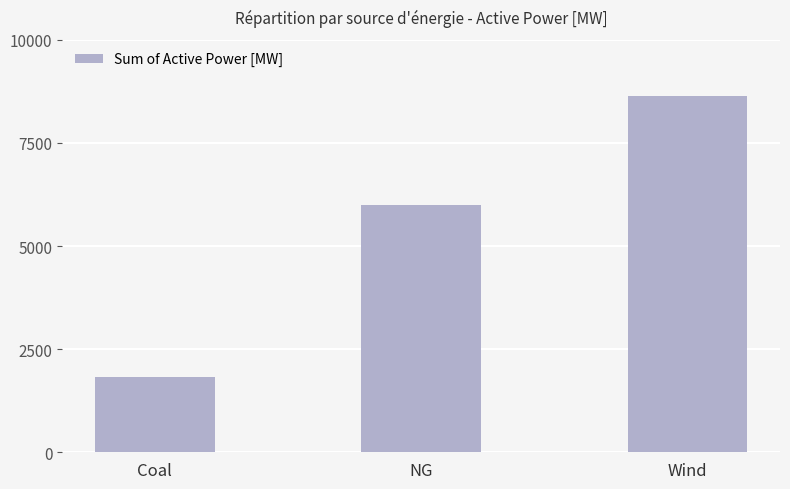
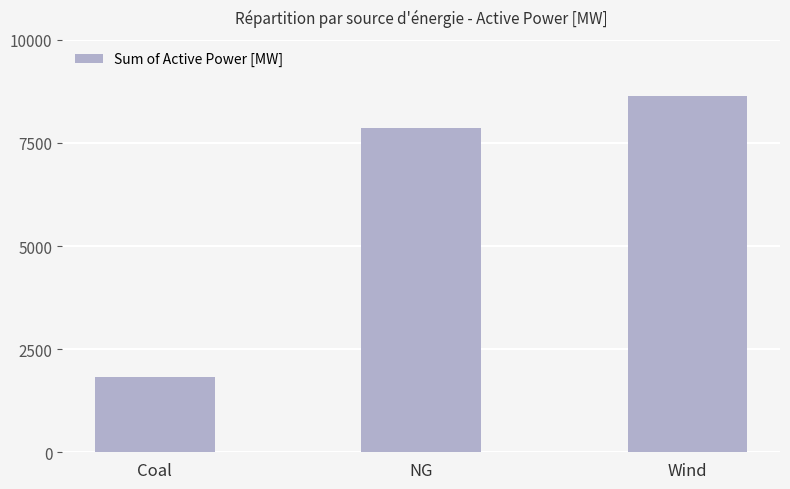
  {
    "Coal": 1800,
-   "NG": 6000,
+   "NG": 7900,
    "Wind": 8600
  }
